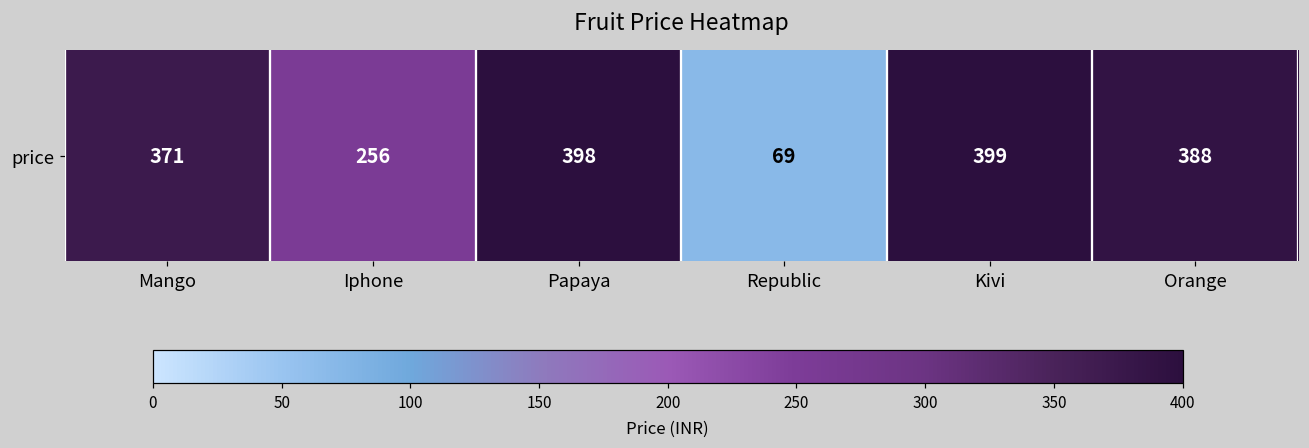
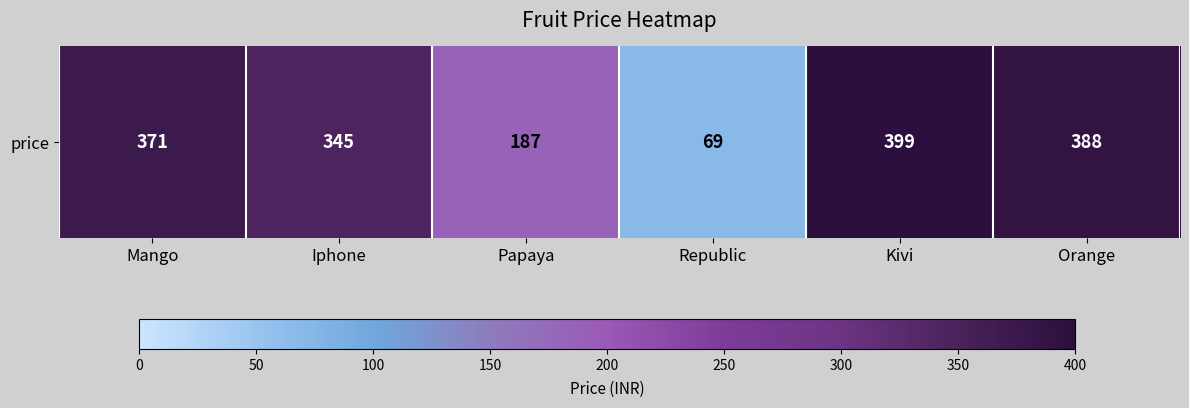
  {
    "price": {
      "Mango": 371,
-     "Iphone": 256,
-     "Papaya": 398,
+     "Iphone": 345,
+     "Papaya": 187,
      "Republic": 69,
      "Kivi": 399,
      "Orange": 388
    }
  }
